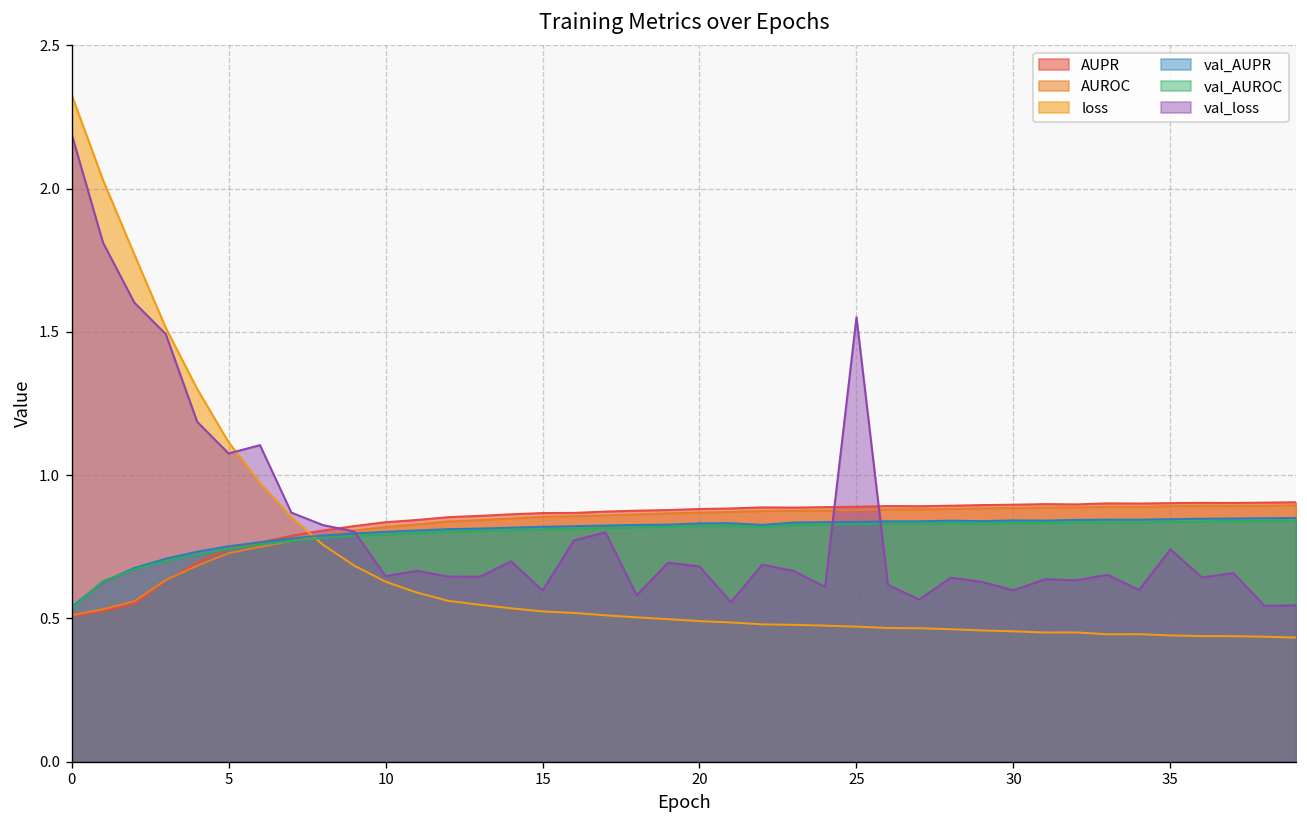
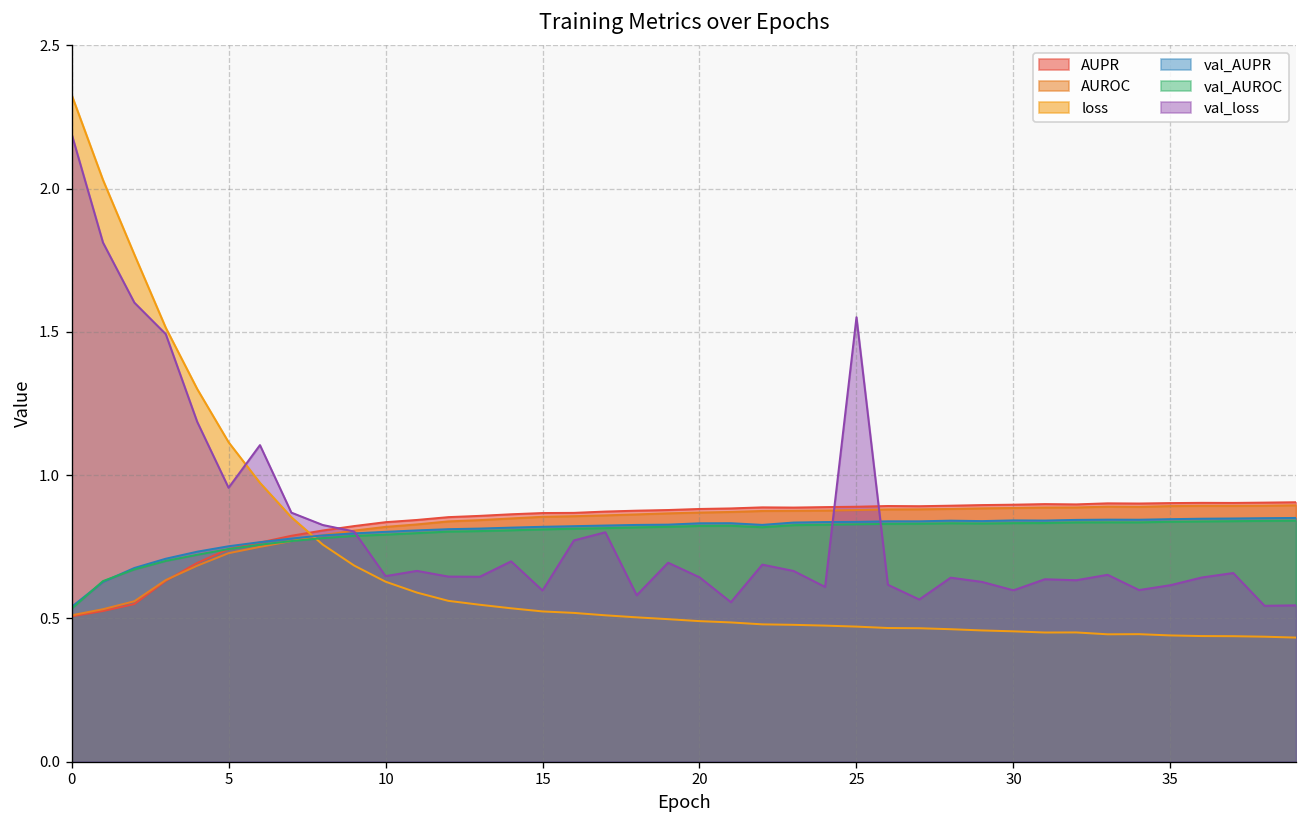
  {
    "val_loss": {
      "0": 2.19,
-     "5": 1.08,
+     "5": 0.96,
      "10": 0.65,
      "15": 0.60,
-     "20": 0.68,
+     "20": 0.64,
      "25": 1.55,
      "30": 0.60,
-     "35": 0.74
+     "35": 0.62
    }
  }
